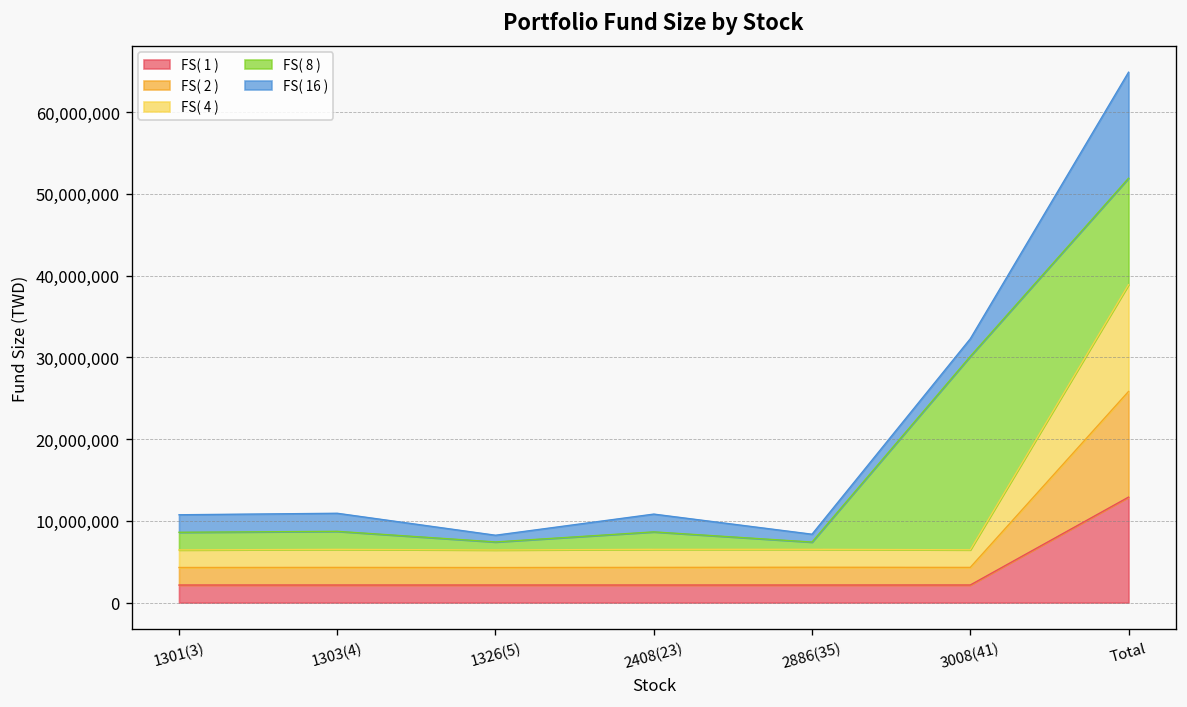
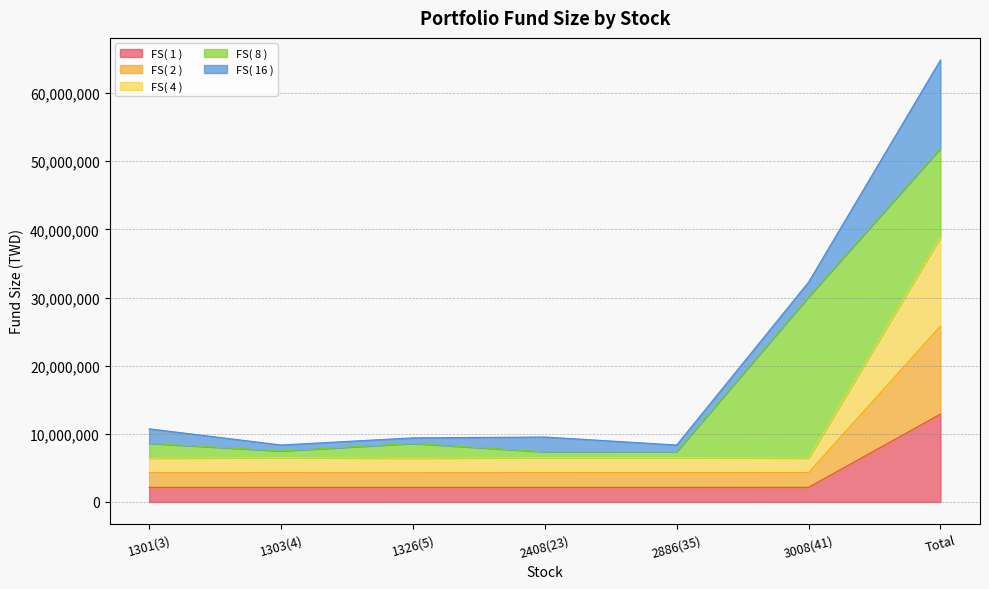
  {
    "FS( 1 )": {
      "1301(3)": "2,000,000",
      "1303(4)": "2,000,000",
      "1326(5)": "2,000,000",
      "2408(23)": "2,000,000",
      "2886(35)": "2,000,000",
      "3008(41)": "2,000,000",
      "Total": "13,000,000"
    },
    "FS( 8 )": {
      "1301(3)": "2,000,000",
-     "1303(4)": "2,000,000",
-     "1326(5)": "1,000,000",
-     "2408(23)": "2,000,000",
+     "1303(4)": "1,000,000",
+     "1326(5)": "2,000,000",
+     "2408(23)": "1,000,000",
      "2886(35)": "1,000,000",
      "3008(41)": "24,000,000",
      "Total": "13,000,000"
    },
    "FS( 16 )": {
      "1301(3)": "2,000,000",
-     "1303(4)": "2,000,000",
+     "1303(4)": "1,000,000",
      "1326(5)": "1,000,000",
      "2408(23)": "2,000,000",
      "2886(35)": "1,000,000",
      "3008(41)": "2,000,000",
      "Total": "13,000,000"
    }
  }
